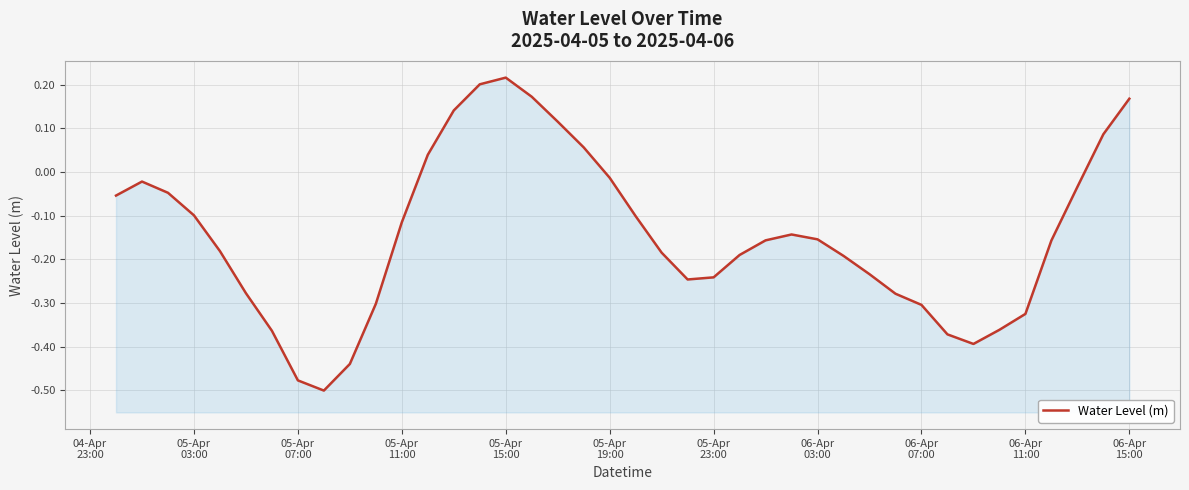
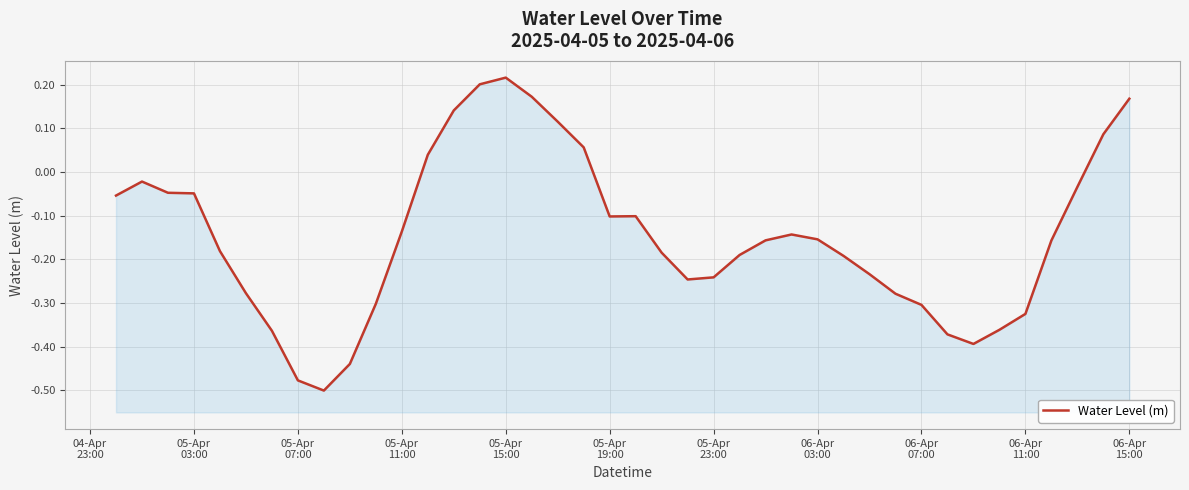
  {
-   "05-Apr 03:00": -0.10,
+   "05-Apr 03:00": -0.05,
    "05-Apr 07:00": -0.48,
-   "05-Apr 11:00": -0.12,
+   "05-Apr 11:00": -0.14,
    "05-Apr 15:00": 0.22,
-   "05-Apr 19:00": -0.01,
+   "05-Apr 19:00": -0.10,
    "05-Apr 23:00": -0.24,
    "06-Apr 03:00": -0.15,
    "06-Apr 07:00": -0.30,
    "06-Apr 11:00": -0.33,
    "06-Apr 15:00": 0.17
  }
